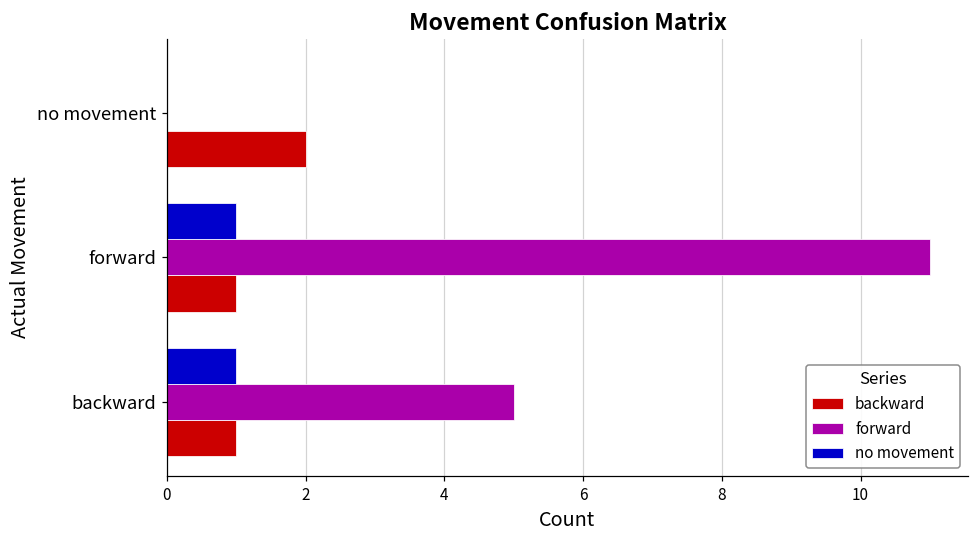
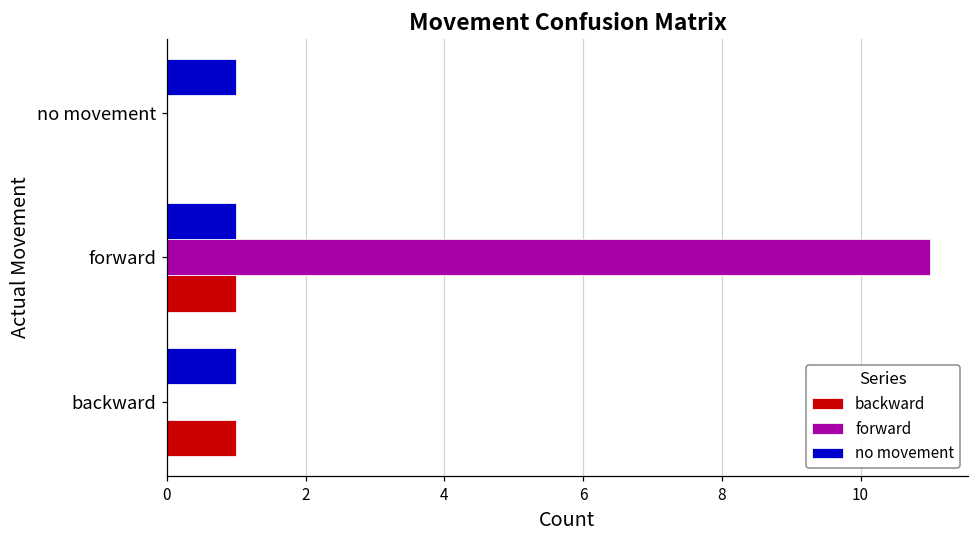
  {
    "backward": {
-     "no movement": 2,
+     "no movement": 0,
      "forward": 1,
      "backward": 1
    },
    "forward": {
      "no movement": 0,
      "forward": 11,
-     "backward": 5
+     "backward": 0
    },
    "no movement": {
-     "no movement": 0,
+     "no movement": 1,
      "forward": 1,
      "backward": 1
    }
  }
